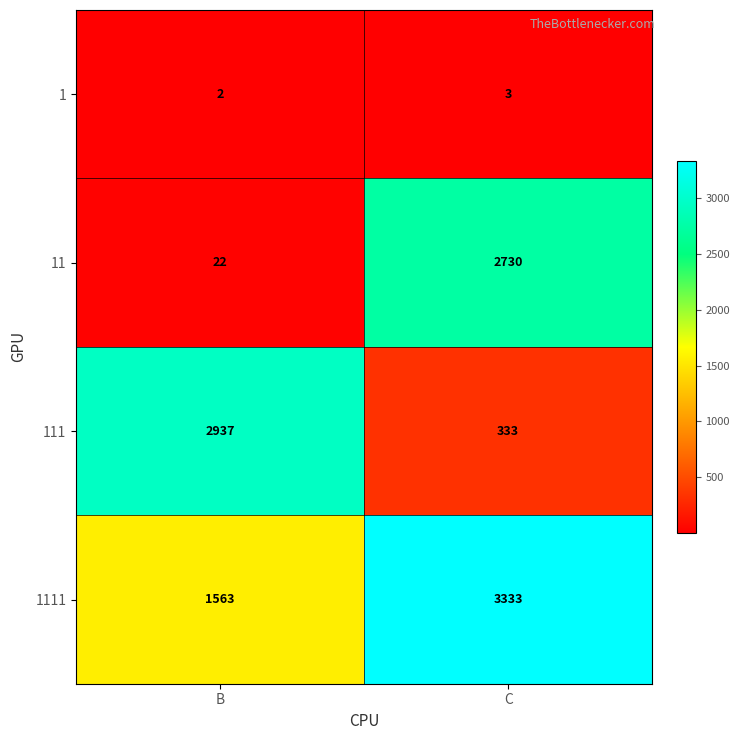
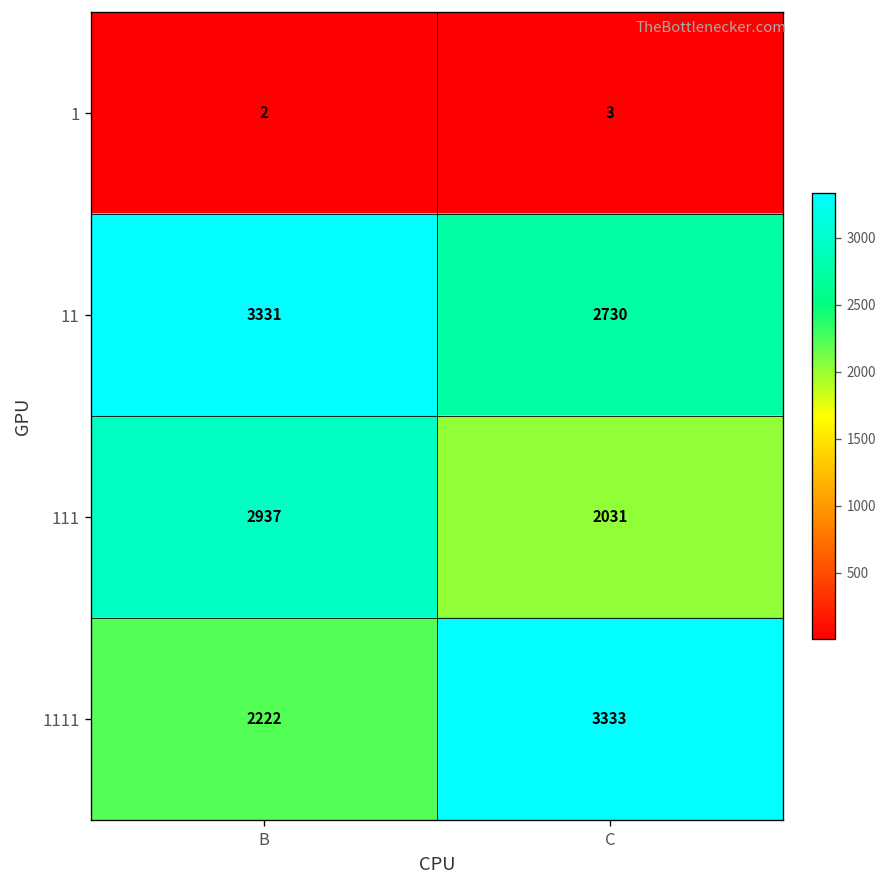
  {
    "1": {
      "B": 2,
      "C": 3
    },
    "11": {
-     "B": 22,
+     "B": 3331,
      "C": 2730
    },
    "111": {
      "B": 2937,
-     "C": 333
+     "C": 2031
    },
    "1111": {
-     "B": 1563,
+     "B": 2222,
      "C": 3333
    }
  }
